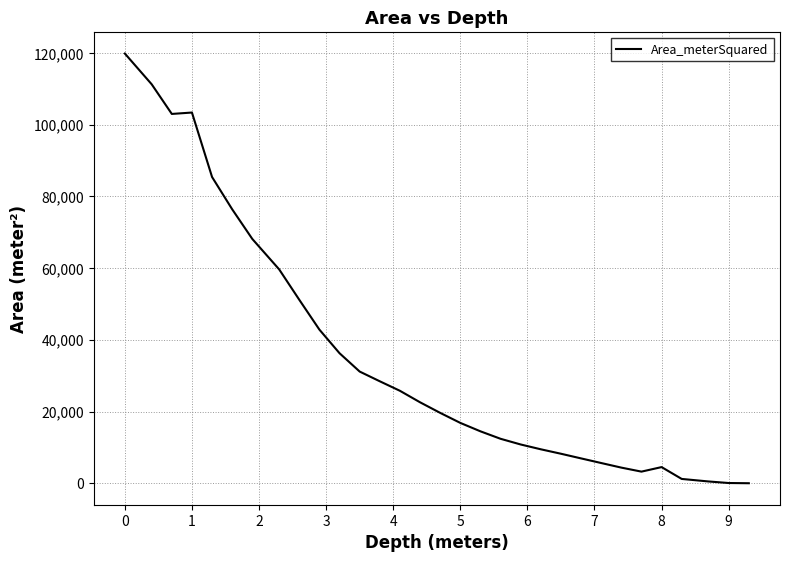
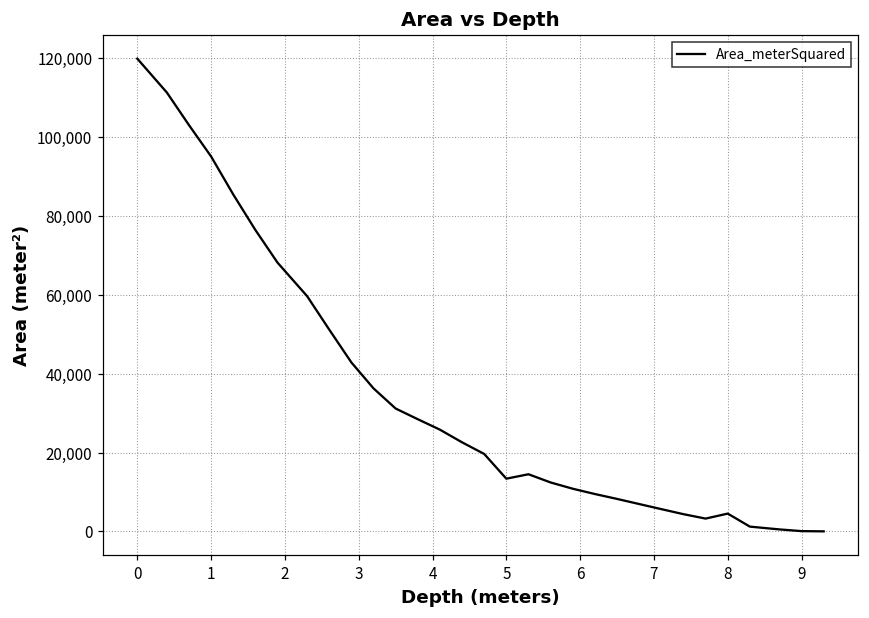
  {
    "0": "120,000",
-   "1": "103,000",
-   "5": "17,000",
+   "1": "95,000",
+   "5": "13,000",
    "8": "5,000",
    "9": "0"
  }
